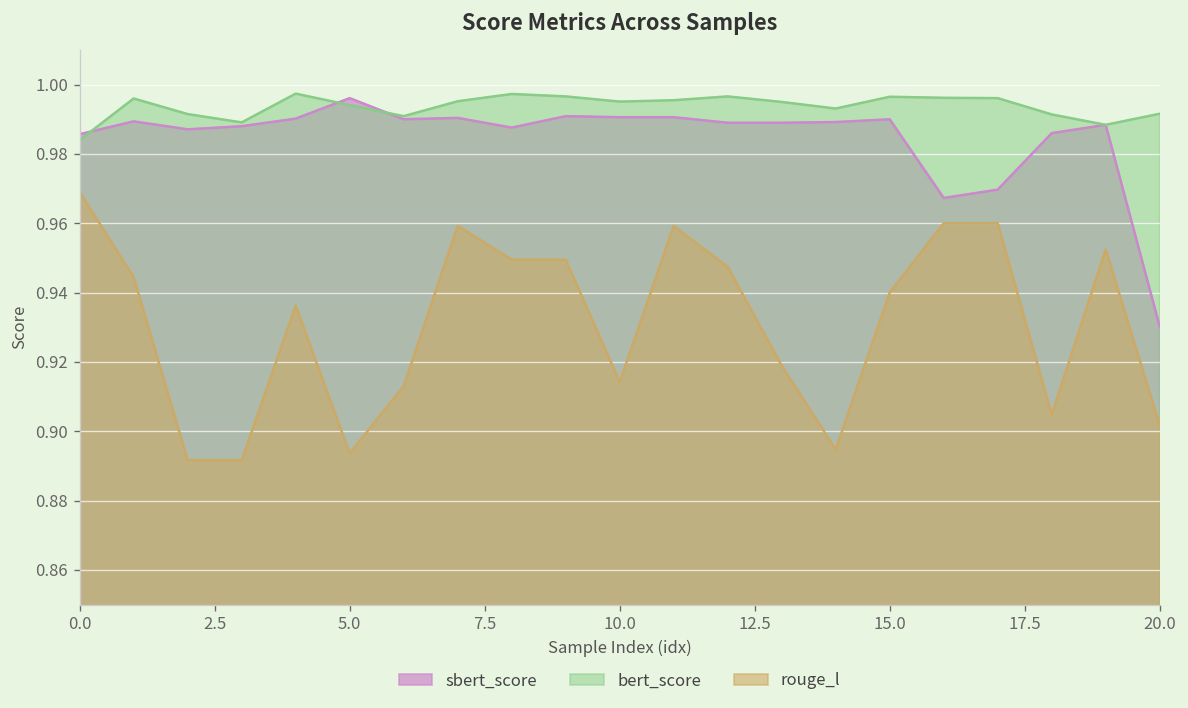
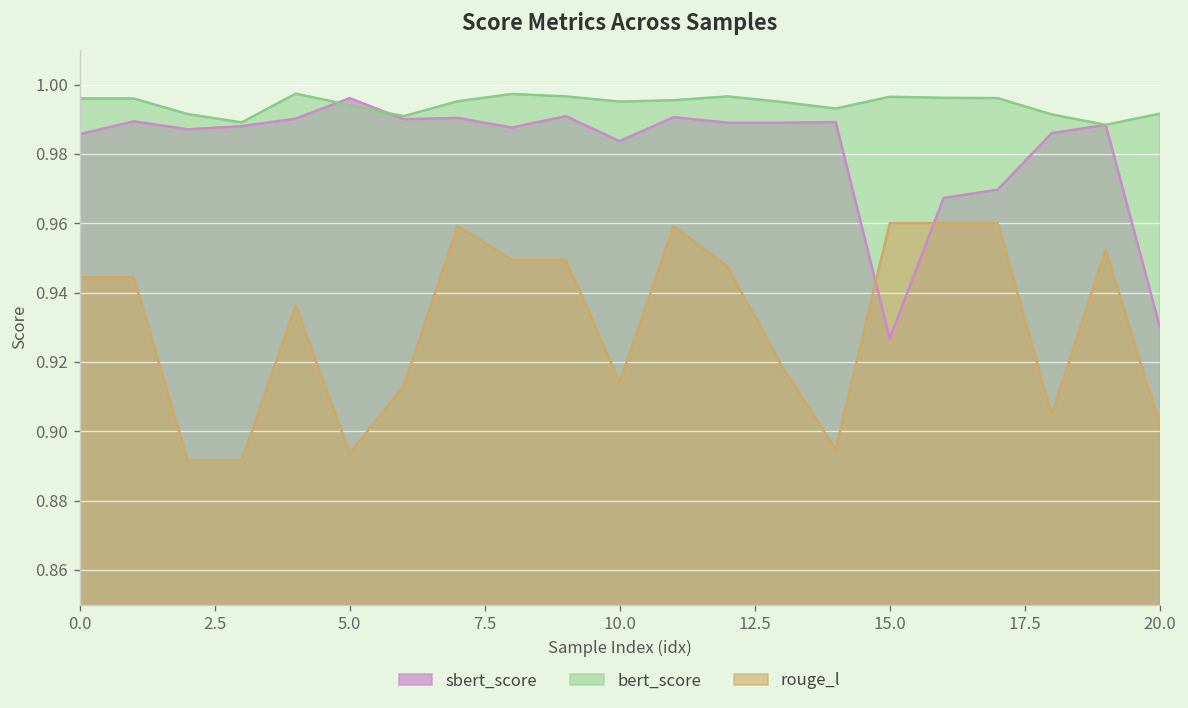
  {
    "sbert_score": {
      "0.0": 0.986,
      "5.0": 0.996,
-     "10.0": 0.991,
-     "15.0": 0.990,
+     "10.0": 0.984,
+     "15.0": 0.927,
      "20.0": 0.930
    },
    "bert_score": {
-     "0.0": 0.984,
+     "0.0": 0.996,
      "5.0": 0.994,
      "10.0": 0.995,
      "15.0": 0.997,
      "20.0": 0.992
    },
    "rouge_l": {
-     "0.0": 0.969,
+     "0.0": 0.944,
      "5.0": 0.894,
      "10.0": 0.914,
-     "15.0": 0.94,
+     "15.0": 0.96,
      "20.0": 0.902
    }
  }
